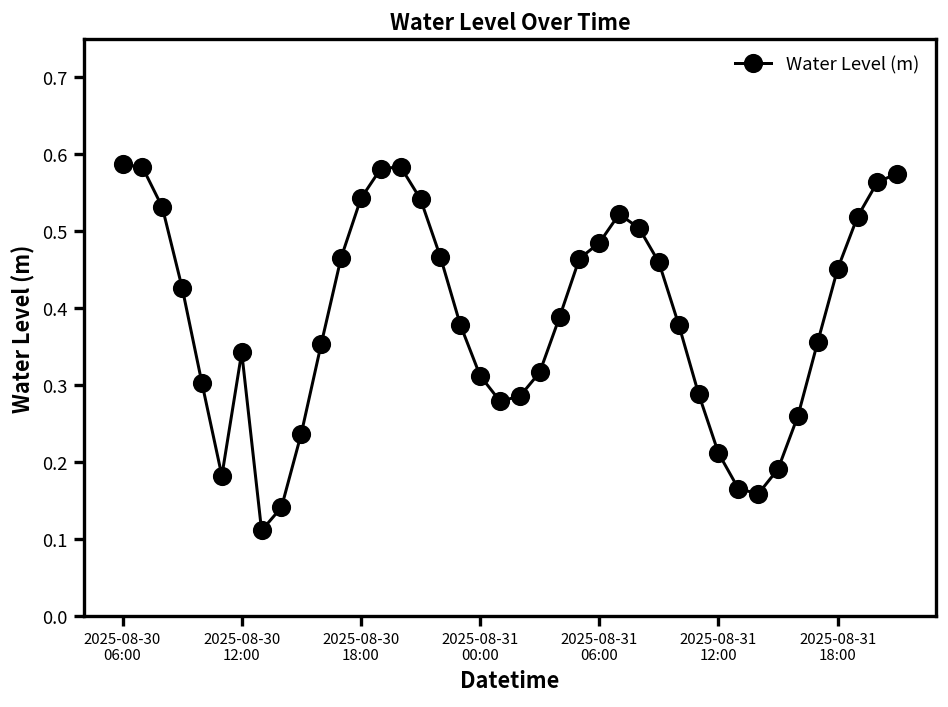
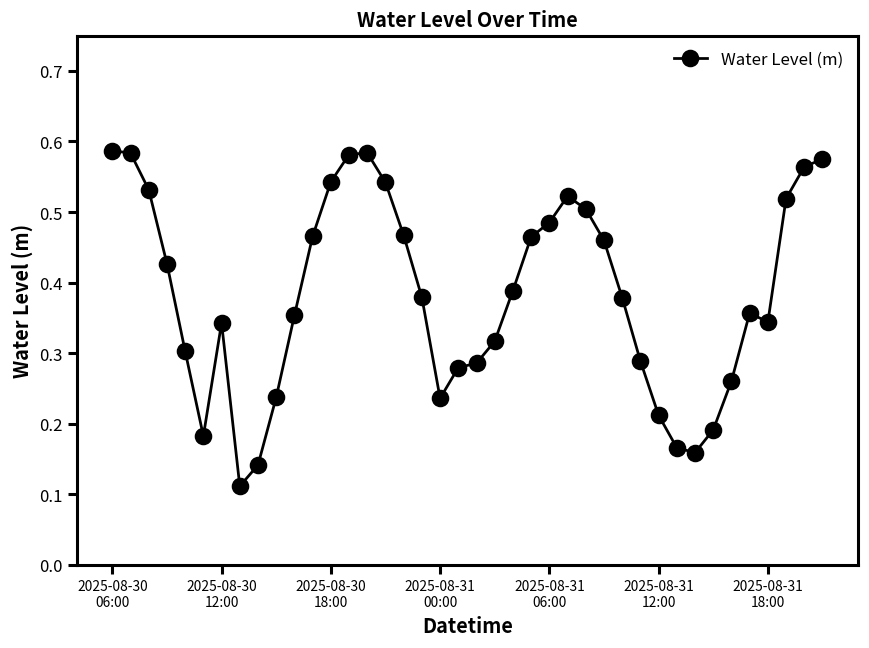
  {
    "2025-08-30 06:00": 0.59,
    "2025-08-30 12:00": 0.34,
    "2025-08-30 18:00": 0.54,
-   "2025-08-31 00:00": 0.31,
+   "2025-08-31 00:00": 0.24,
    "2025-08-31 06:00": 0.49,
    "2025-08-31 12:00": 0.21,
-   "2025-08-31 18:00": 0.45
+   "2025-08-31 18:00": 0.34
  }
